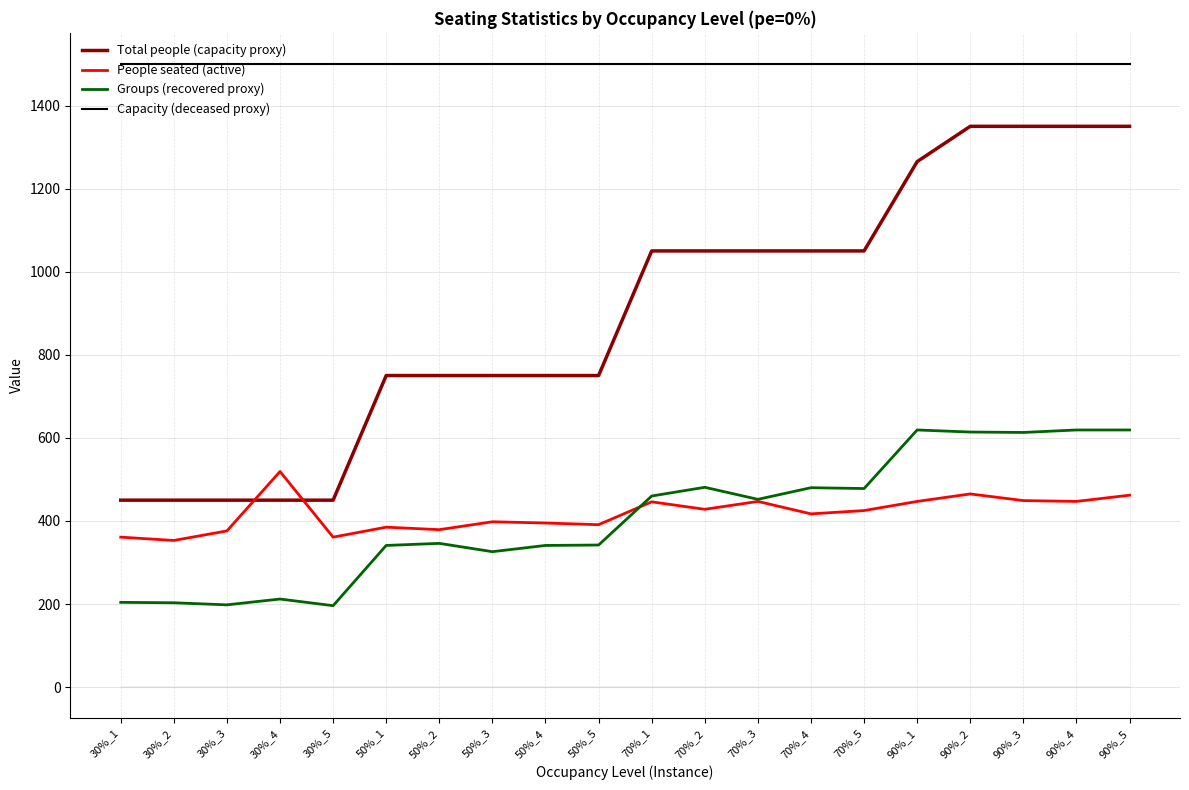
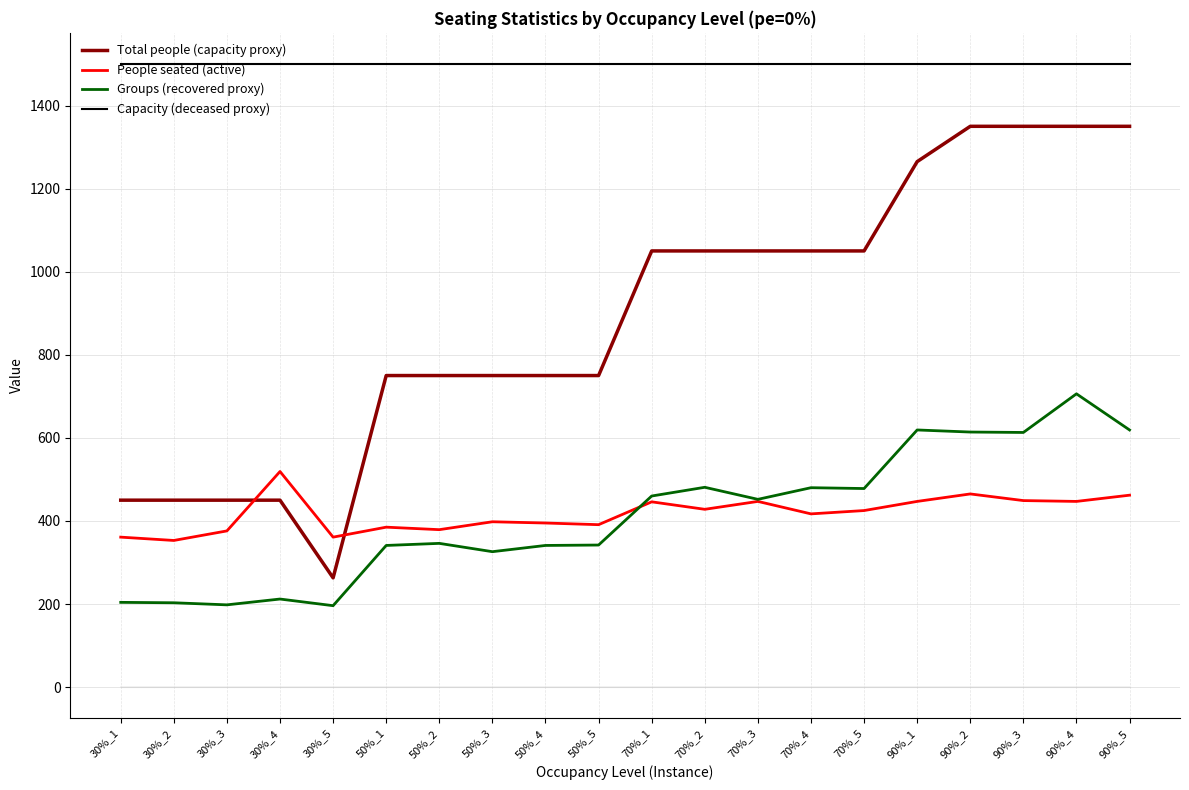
  {
    "People seated (active)": {
      "30%_1": 360,
      "30%_2": 350,
      "30%_3": 380,
      "30%_4": 520,
      "30%_5": 360,
      "50%_1": 390,
      "50%_2": 380,
      "50%_3": 400,
      "50%_4": 400,
      "50%_5": 390,
      "70%_1": 450,
      "70%_2": 430,
      "70%_4": 420,
      "70%_5": 430,
      "90%_1": 450,
      "90%_2": 470,
      "90%_3": 450,
      "90%_4": 450,
      "90%_5": 460
    },
    "Groups (recovered proxy)": {
      "30%_1": 200,
      "30%_2": 200,
      "30%_3": 200,
      "30%_4": 210,
      "30%_5": 200,
      "50%_1": 340,
      "50%_2": 350,
      "50%_3": 330,
      "50%_4": 340,
      "50%_5": 340,
      "70%_1": 460,
      "70%_2": 480,
      "70%_4": 480,
      "70%_5": 480,
      "90%_1": 620,
      "90%_2": 610,
      "90%_3": 610,
-     "90%_4": 620,
+     "90%_4": 710,
      "90%_5": 620
    },
    "Total people (capacity proxy)": {
      "30%_1": 450,
      "30%_2": 450,
      "30%_3": 450,
      "30%_4": 450,
-     "30%_5": 450,
+     "30%_5": 260,
      "50%_1": 750,
      "50%_2": 750,
      "50%_3": 750,
      "50%_4": 750,
      "50%_5": 750,
      "70%_1": 1050,
      "70%_2": 1050,
      "70%_3": 1050,
      "70%_4": 1050,
      "70%_5": 1050,
      "90%_1": 1270,
      "90%_2": 1350,
      "90%_3": 1350,
      "90%_4": 1350,
      "90%_5": 1350
    },
    "Capacity (deceased proxy)": {
      "30%_1": 1500,
      "30%_2": 1500,
      "30%_3": 1500,
      "30%_4": 1500,
      "30%_5": 1500,
      "50%_1": 1500,
      "50%_2": 1500,
      "50%_3": 1500,
      "50%_4": 1500,
      "50%_5": 1500,
      "70%_1": 1500,
      "70%_2": 1500,
      "70%_3": 1500,
      "70%_4": 1500,
      "70%_5": 1500,
      "90%_1": 1500,
      "90%_2": 1500,
      "90%_3": 1500,
      "90%_4": 1500,
      "90%_5": 1500
    }
  }
